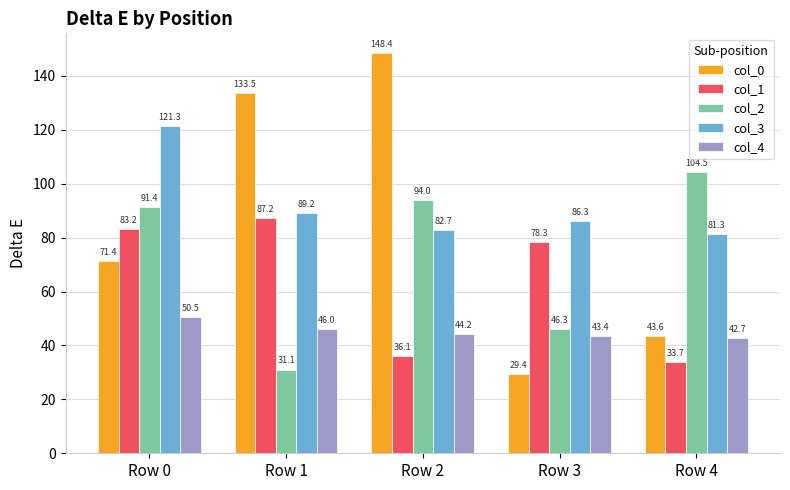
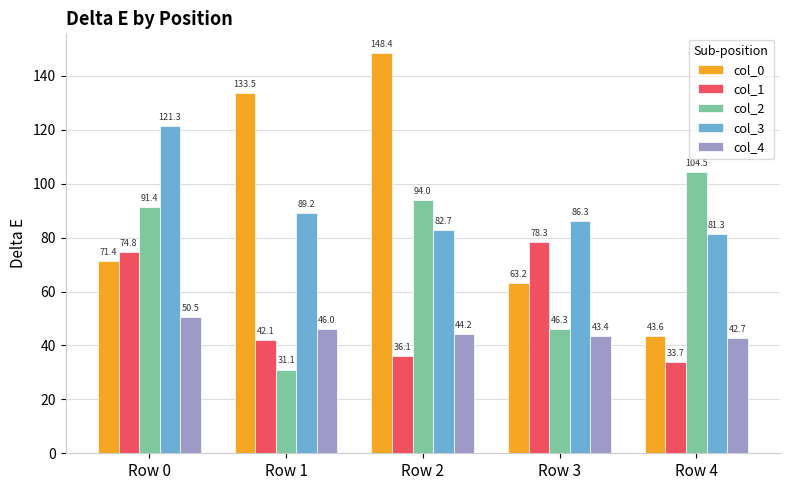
  {
    "col_0": {
      "Row 0": 71.4,
      "Row 1": 133.5,
      "Row 2": 148.4,
-     "Row 3": 29.4,
+     "Row 3": 63.2,
      "Row 4": 43.6
    },
    "col_1": {
-     "Row 0": 83.2,
-     "Row 1": 87.2,
+     "Row 0": 74.8,
+     "Row 1": 42.1,
      "Row 2": 36.1,
      "Row 3": 78.3,
      "Row 4": 33.7
    },
    "col_2": {
      "Row 0": 91.4,
      "Row 1": 31.1,
      "Row 2": 94.0,
      "Row 3": 46.3
    }
  }
